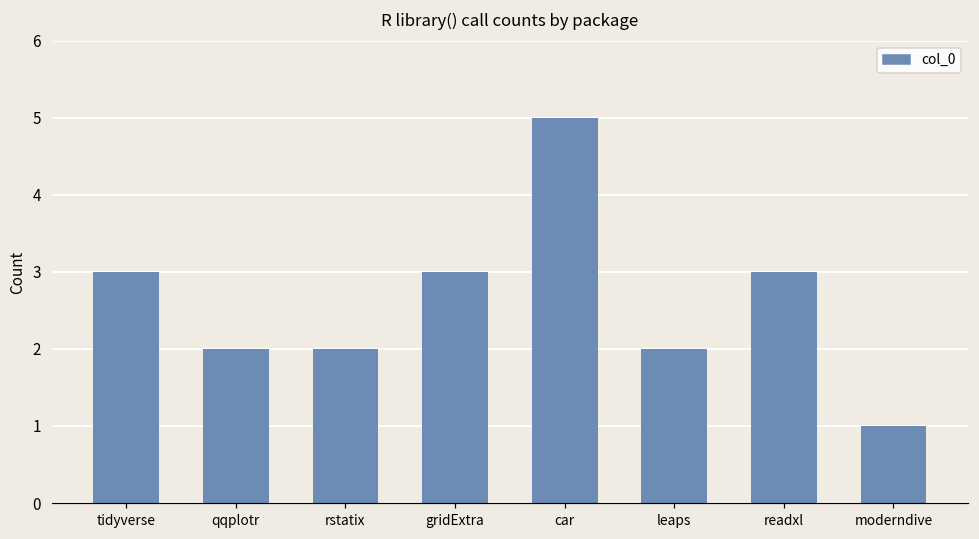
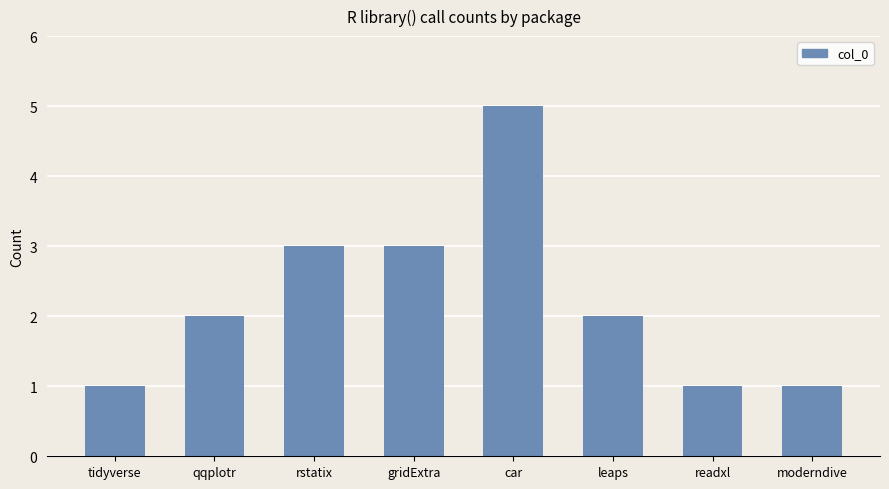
  {
-   "tidyverse": 3,
+   "tidyverse": 1,
    "qqplotr": 2,
-   "rstatix": 2,
+   "rstatix": 3,
    "gridExtra": 3,
    "car": 5,
    "leaps": 2,
-   "readxl": 3,
+   "readxl": 1,
    "moderndive": 1
  }
